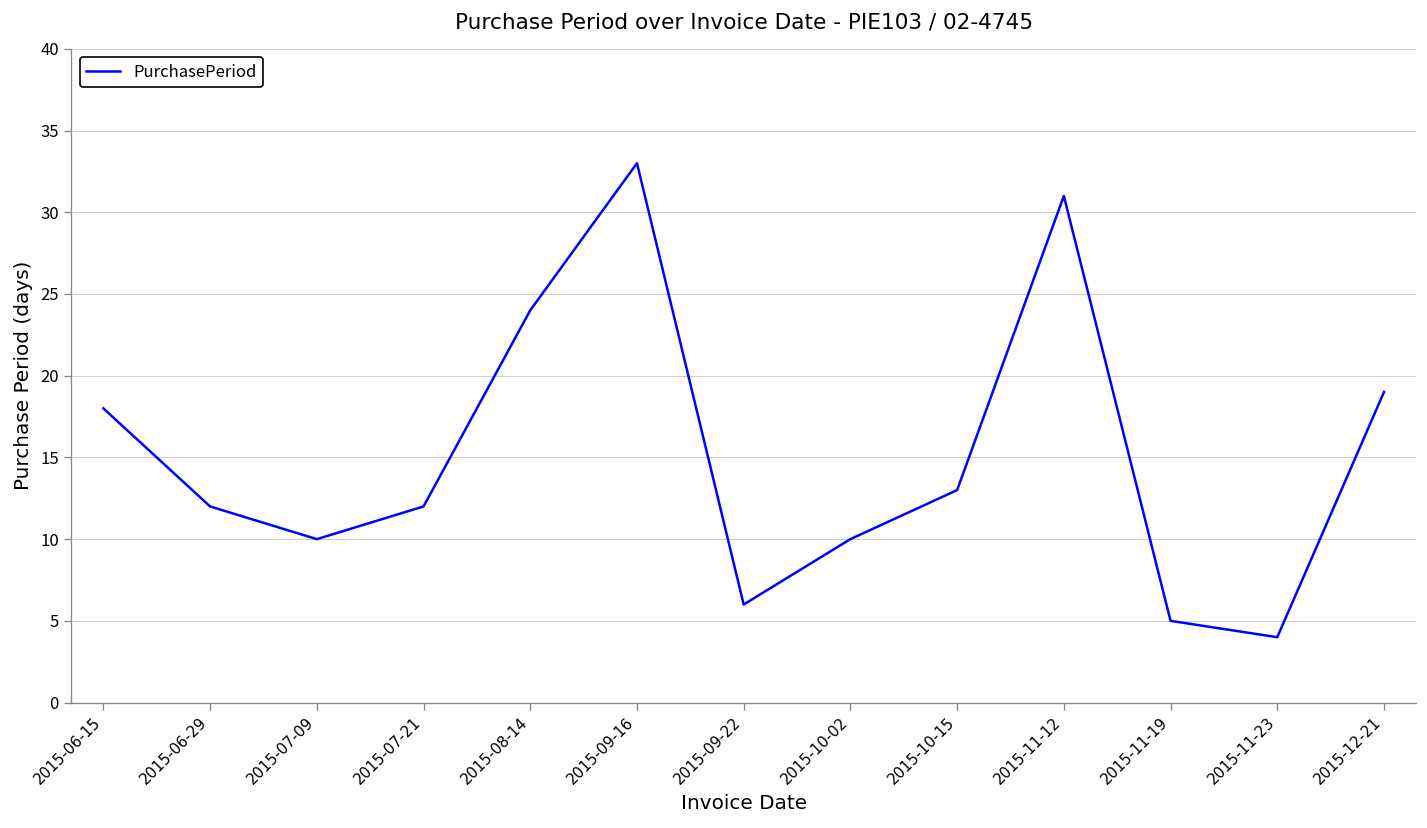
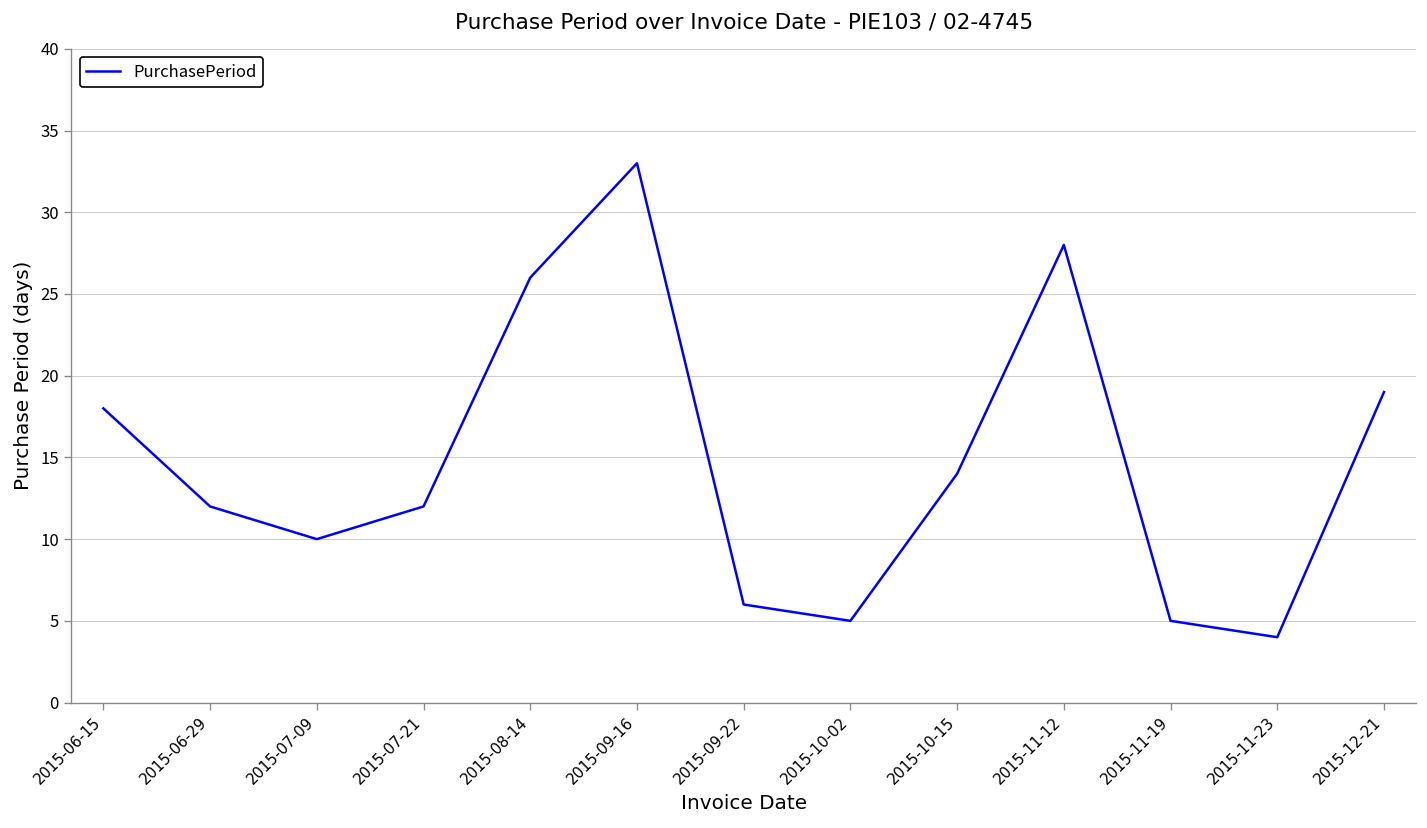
  {
    "2015-06-15": 18,
    "2015-06-29": 12,
    "2015-07-09": 10,
    "2015-07-21": 12,
-   "2015-08-14": 24,
+   "2015-08-14": 26,
    "2015-09-16": 33,
    "2015-09-22": 6,
-   "2015-10-02": 10,
-   "2015-10-15": 13,
-   "2015-11-12": 31,
+   "2015-10-02": 5,
+   "2015-10-15": 14,
+   "2015-11-12": 28,
    "2015-11-19": 5,
    "2015-11-23": 4,
    "2015-12-21": 19
  }
